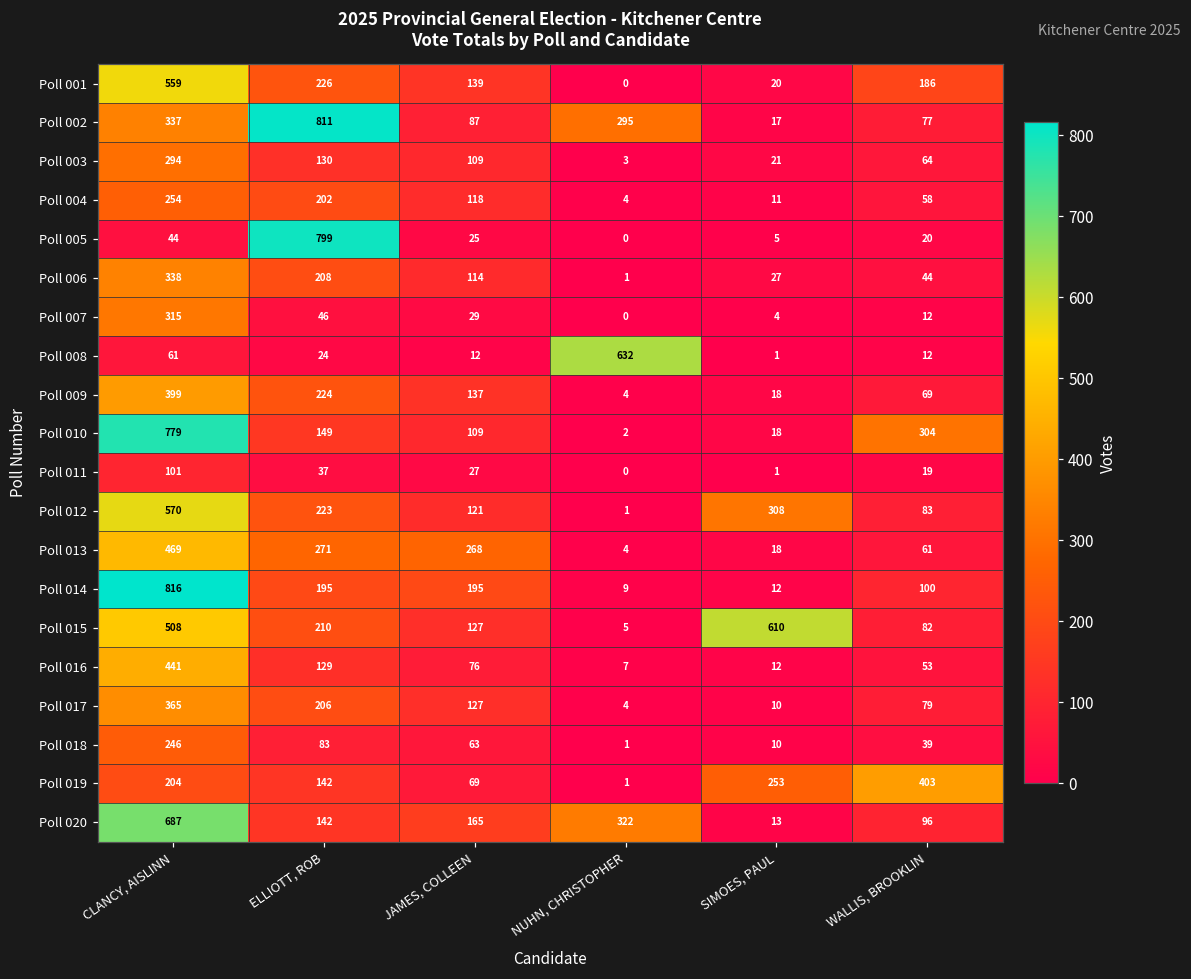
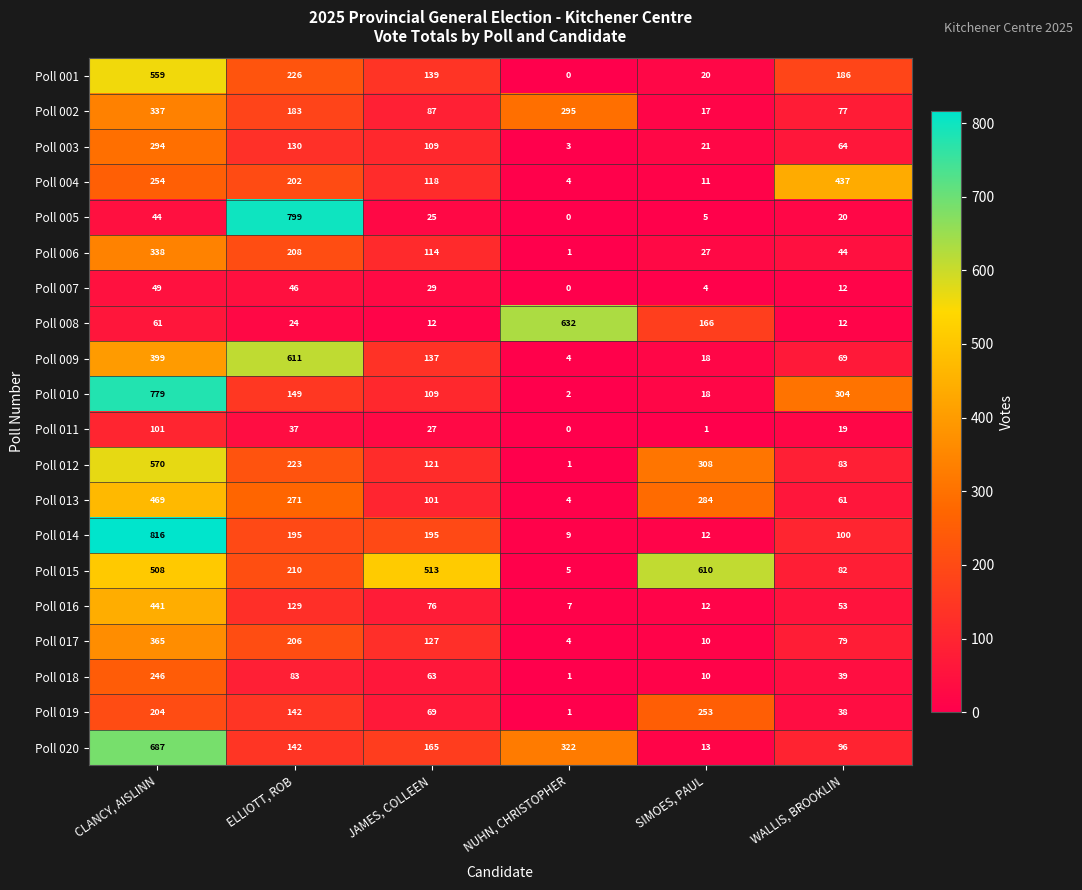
  {
    "Poll 001": {
      "CLANCY, AISLINN": 559,
      "ELLIOTT, ROB": 226,
      "JAMES, COLLEEN": 139,
      "NUHN, CHRISTOPHER": 0,
      "SIMOES, PAUL": 20,
      "WALLIS, BROOKLIN": 186
    },
    "Poll 002": {
      "CLANCY, AISLINN": 337,
-     "ELLIOTT, ROB": 811,
+     "ELLIOTT, ROB": 183,
      "JAMES, COLLEEN": 87,
      "NUHN, CHRISTOPHER": 295,
      "SIMOES, PAUL": 17,
      "WALLIS, BROOKLIN": 77
    },
    "Poll 003": {
      "CLANCY, AISLINN": 294,
      "ELLIOTT, ROB": 130,
      "JAMES, COLLEEN": 109,
      "NUHN, CHRISTOPHER": 3,
      "SIMOES, PAUL": 21,
      "WALLIS, BROOKLIN": 64
    },
    "Poll 004": {
      "CLANCY, AISLINN": 254,
      "ELLIOTT, ROB": 202,
      "JAMES, COLLEEN": 118,
      "NUHN, CHRISTOPHER": 4,
      "SIMOES, PAUL": 11,
-     "WALLIS, BROOKLIN": 58
+     "WALLIS, BROOKLIN": 437
    },
    "Poll 005": {
      "CLANCY, AISLINN": 44,
      "ELLIOTT, ROB": 799,
      "JAMES, COLLEEN": 25,
      "NUHN, CHRISTOPHER": 0,
      "SIMOES, PAUL": 5,
      "WALLIS, BROOKLIN": 20
    },
    "Poll 006": {
      "CLANCY, AISLINN": 338,
      "ELLIOTT, ROB": 208,
      "JAMES, COLLEEN": 114,
      "NUHN, CHRISTOPHER": 1,
      "SIMOES, PAUL": 27,
      "WALLIS, BROOKLIN": 44
    },
    "Poll 007": {
-     "CLANCY, AISLINN": 315,
+     "CLANCY, AISLINN": 49,
      "ELLIOTT, ROB": 46,
      "JAMES, COLLEEN": 29,
      "NUHN, CHRISTOPHER": 0,
      "SIMOES, PAUL": 4,
      "WALLIS, BROOKLIN": 12
    },
    "Poll 008": {
      "CLANCY, AISLINN": 61,
      "ELLIOTT, ROB": 24,
      "JAMES, COLLEEN": 12,
      "NUHN, CHRISTOPHER": 632,
-     "SIMOES, PAUL": 1,
+     "SIMOES, PAUL": 166,
      "WALLIS, BROOKLIN": 12
    },
    "Poll 009": {
      "CLANCY, AISLINN": 399,
-     "ELLIOTT, ROB": 224,
+     "ELLIOTT, ROB": 611,
      "JAMES, COLLEEN": 137,
      "NUHN, CHRISTOPHER": 4,
      "SIMOES, PAUL": 18,
      "WALLIS, BROOKLIN": 69
    },
    "Poll 010": {
      "CLANCY, AISLINN": 779,
      "ELLIOTT, ROB": 149,
      "JAMES, COLLEEN": 109,
      "NUHN, CHRISTOPHER": 2,
      "SIMOES, PAUL": 18,
      "WALLIS, BROOKLIN": 304
    },
    "Poll 011": {
      "CLANCY, AISLINN": 101,
      "ELLIOTT, ROB": 37,
      "JAMES, COLLEEN": 27,
      "NUHN, CHRISTOPHER": 0,
      "SIMOES, PAUL": 1,
      "WALLIS, BROOKLIN": 19
    },
    "Poll 012": {
      "CLANCY, AISLINN": 570,
      "ELLIOTT, ROB": 223,
      "JAMES, COLLEEN": 121,
      "NUHN, CHRISTOPHER": 1,
      "SIMOES, PAUL": 308,
      "WALLIS, BROOKLIN": 83
    },
    "Poll 013": {
      "CLANCY, AISLINN": 469,
      "ELLIOTT, ROB": 271,
-     "JAMES, COLLEEN": 268,
+     "JAMES, COLLEEN": 101,
      "NUHN, CHRISTOPHER": 4,
-     "SIMOES, PAUL": 18,
+     "SIMOES, PAUL": 284,
      "WALLIS, BROOKLIN": 61
    },
    "Poll 014": {
      "CLANCY, AISLINN": 816,
      "ELLIOTT, ROB": 195,
      "JAMES, COLLEEN": 195,
      "NUHN, CHRISTOPHER": 9,
      "SIMOES, PAUL": 12,
      "WALLIS, BROOKLIN": 100
    },
    "Poll 015": {
      "CLANCY, AISLINN": 508,
      "ELLIOTT, ROB": 210,
-     "JAMES, COLLEEN": 127,
+     "JAMES, COLLEEN": 513,
      "NUHN, CHRISTOPHER": 5,
      "SIMOES, PAUL": 610,
      "WALLIS, BROOKLIN": 82
    },
    "Poll 016": {
      "CLANCY, AISLINN": 441,
      "ELLIOTT, ROB": 129,
      "JAMES, COLLEEN": 76,
      "NUHN, CHRISTOPHER": 7,
      "SIMOES, PAUL": 12,
      "WALLIS, BROOKLIN": 53
    },
    "Poll 017": {
      "CLANCY, AISLINN": 365,
      "ELLIOTT, ROB": 206,
      "JAMES, COLLEEN": 127,
      "NUHN, CHRISTOPHER": 4,
      "SIMOES, PAUL": 10,
      "WALLIS, BROOKLIN": 79
    },
    "Poll 018": {
      "CLANCY, AISLINN": 246,
      "ELLIOTT, ROB": 83,
      "JAMES, COLLEEN": 63,
      "NUHN, CHRISTOPHER": 1,
      "SIMOES, PAUL": 10,
      "WALLIS, BROOKLIN": 39
    },
    "Poll 019": {
      "CLANCY, AISLINN": 204,
      "ELLIOTT, ROB": 142,
      "JAMES, COLLEEN": 69,
      "NUHN, CHRISTOPHER": 1,
      "SIMOES, PAUL": 253,
-     "WALLIS, BROOKLIN": 403
+     "WALLIS, BROOKLIN": 38
    },
    "Poll 020": {
      "CLANCY, AISLINN": 687,
      "ELLIOTT, ROB": 142,
      "JAMES, COLLEEN": 165,
      "NUHN, CHRISTOPHER": 322,
      "SIMOES, PAUL": 13,
      "WALLIS, BROOKLIN": 96
    }
  }
